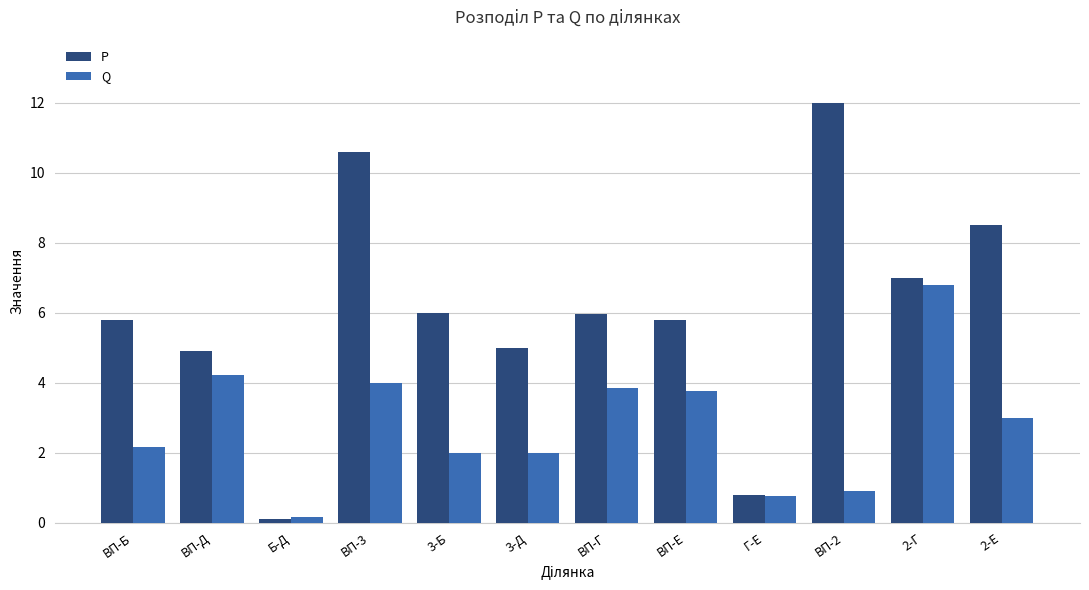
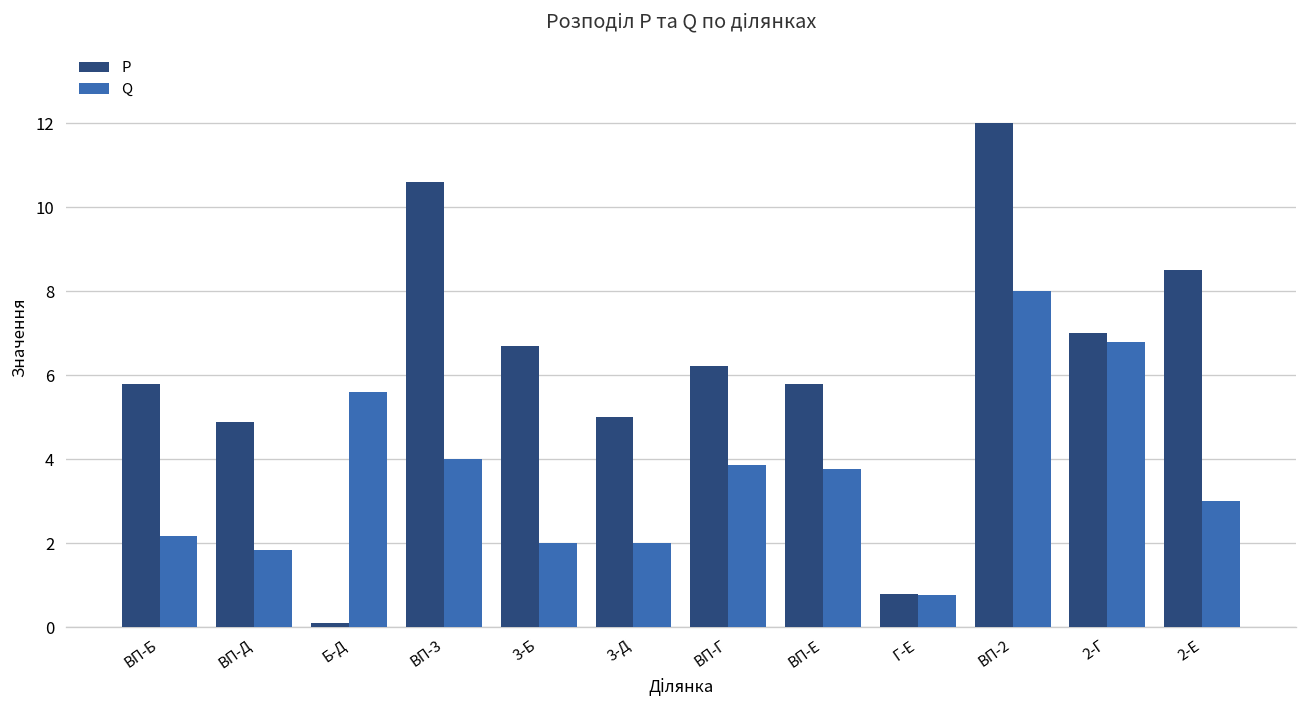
  {
    "P": {
      "ВП-Б": 5.8,
      "ВП-Д": 4.9,
      "Б-Д": 0.1,
      "ВП-3": 10.6,
-     "3-Б": 6.0,
+     "3-Б": 6.7,
      "3-Д": 5.0,
-     "ВП-Г": 6.0,
+     "ВП-Г": 6.2,
      "ВП-Е": 5.8,
      "Г-Е": 0.8,
      "ВП-2": 12.0,
      "2-Г": 7.0,
      "2-Е": 8.5
    },
    "Q": {
      "ВП-Б": 2.2,
-     "ВП-Д": 4.2,
-     "Б-Д": 0.2,
+     "ВП-Д": 1.8,
+     "Б-Д": 5.6,
      "ВП-3": 4.0,
      "3-Б": 2.0,
      "3-Д": 2.0,
      "ВП-Г": 3.9,
      "ВП-Е": 3.8,
      "Г-Е": 0.8,
-     "ВП-2": 0.9,
+     "ВП-2": 8.0,
      "2-Г": 6.8,
      "2-Е": 3.0
    }
  }
